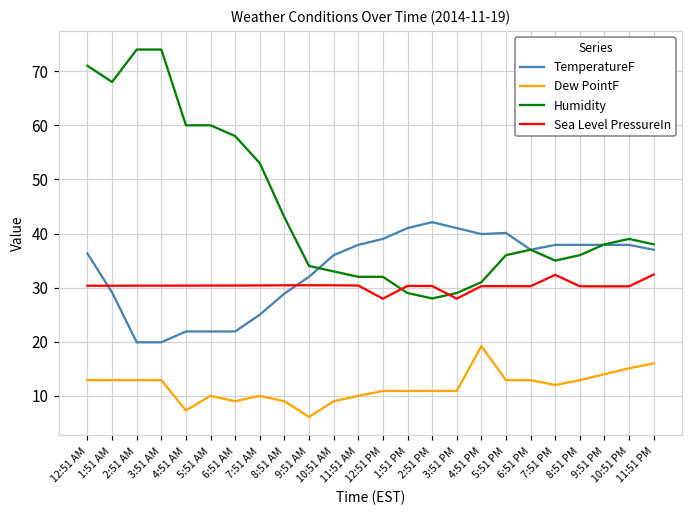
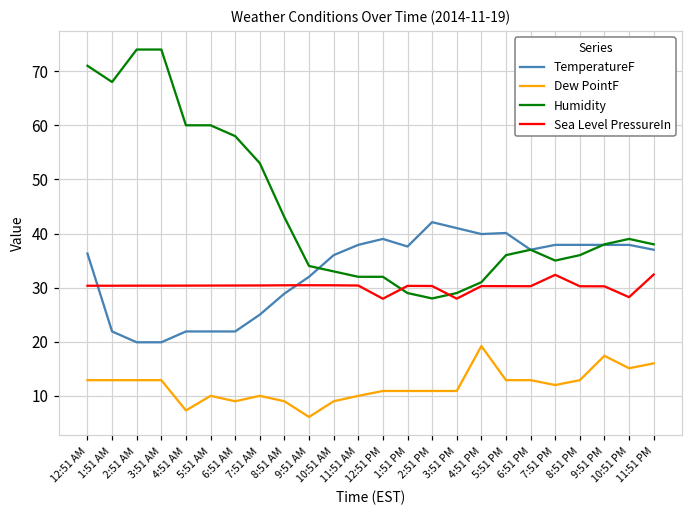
  {
    "TemperatureF": {
      "12:51 AM": 36,
-     "1:51 AM": 29,
+     "1:51 AM": 22,
      "2:51 AM": 20,
      "3:51 AM": 20,
      "4:51 AM": 22,
      "5:51 AM": 22,
      "6:51 AM": 22,
      "7:51 AM": 25,
      "8:51 AM": 29,
      "9:51 AM": 32,
      "10:51 AM": 36,
      "11:51 AM": 38,
      "12:51 PM": 39,
-     "1:51 PM": 41,
+     "1:51 PM": 38,
      "2:51 PM": 42,
      "3:51 PM": 41,
      "4:51 PM": 40,
      "5:51 PM": 40,
      "7:51 PM": 38,
      "8:51 PM": 38,
      "10:51 PM": 38,
      "11:51 PM": 37
    },
    "Dew PointF": {
      "12:51 AM": 13,
      "1:51 AM": 13,
      "2:51 AM": 13,
      "3:51 AM": 13,
      "4:51 AM": 7,
      "5:51 AM": 10,
      "6:51 AM": 9,
      "7:51 AM": 10,
      "8:51 AM": 9,
      "9:51 AM": 6,
      "10:51 AM": 9,
      "11:51 AM": 10,
      "12:51 PM": 11,
      "1:51 PM": 11,
      "2:51 PM": 11,
      "3:51 PM": 11,
      "4:51 PM": 19,
      "5:51 PM": 13,
      "6:51 PM": 13,
      "7:51 PM": 12,
      "8:51 PM": 13,
-     "9:51 PM": 14,
+     "9:51 PM": 17,
      "10:51 PM": 15,
      "11:51 PM": 16
    },
    "Humidity": {
      "12:51 AM": 71,
      "1:51 AM": 68,
      "2:51 AM": 74,
      "3:51 AM": 74,
      "4:51 AM": 60,
      "5:51 AM": 60,
      "6:51 AM": 58,
      "7:51 AM": 53,
      "8:51 AM": 43,
      "9:51 AM": 34,
      "10:51 AM": 33,
      "11:51 AM": 32,
      "12:51 PM": 32,
      "1:51 PM": 29,
      "2:51 PM": 28,
      "3:51 PM": 29,
      "4:51 PM": 31,
      "5:51 PM": 36,
      "7:51 PM": 35,
      "8:51 PM": 36,
      "10:51 PM": 39,
      "11:51 PM": 38
    },
    "Sea Level PressureIn": {
      "12:51 AM": 30,
      "1:51 AM": 30,
      "2:51 AM": 30,
      "3:51 AM": 30,
      "4:51 AM": 30,
      "5:51 AM": 30,
      "6:51 AM": 30,
      "7:51 AM": 30,
      "8:51 AM": 30,
      "9:51 AM": 30,
      "10:51 AM": 30,
      "11:51 AM": 30,
      "12:51 PM": 28,
      "1:51 PM": 30,
      "2:51 PM": 30,
      "3:51 PM": 28,
      "4:51 PM": 30,
      "5:51 PM": 30,
      "6:51 PM": 30,
      "7:51 PM": 32,
      "8:51 PM": 30,
      "9:51 PM": 30,
-     "10:51 PM": 30,
+     "10:51 PM": 28,
      "11:51 PM": 32
    }
  }
